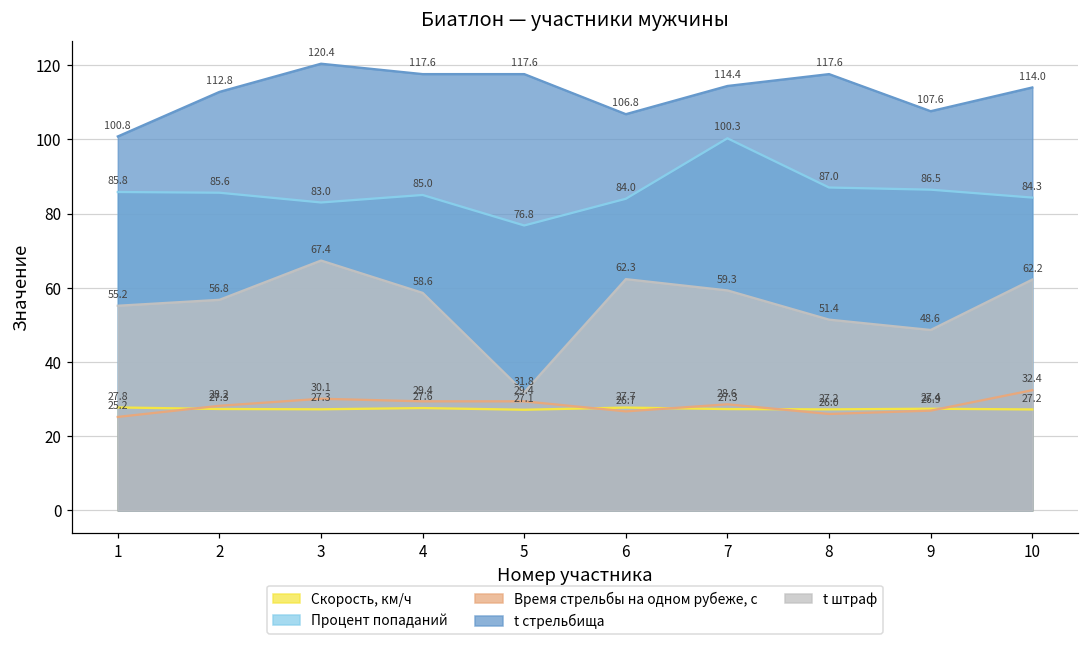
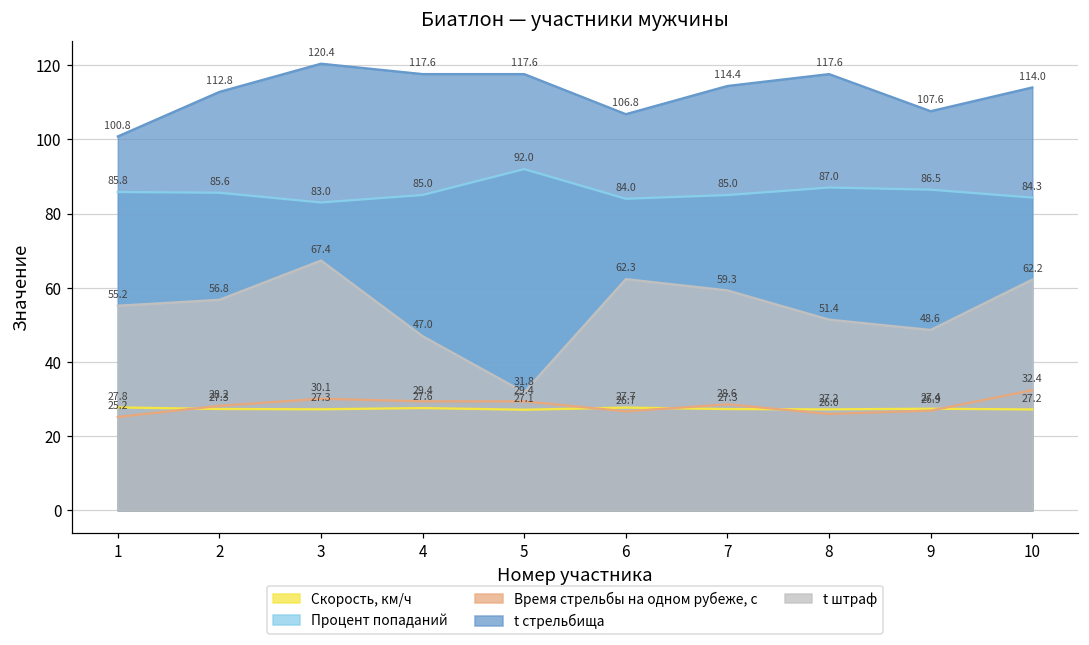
  {
    "Скорость, км/ч": {
      "1": 27.8
    },
    "Процент попаданий": {
      "1": 85.8,
      "2": 85.6,
      "3": 83.0,
      "4": 85.0,
-     "5": 76.8,
+     "5": 92.0,
      "6": 84.0,
-     "7": 100.3,
+     "7": 85.0,
      "8": 87.0,
      "9": 86.5,
      "10": 84.3
    },
    "Время стрельбы на одном рубеже, с": {
      "3": 30.1,
      "10": 32.4
    },
    "t стрельбища": {
      "1": 100.8,
      "2": 112.8,
      "3": 120.4,
      "4": 117.6,
      "5": 117.6,
      "6": 106.8,
      "7": 114.4,
      "8": 117.6,
      "9": 107.6,
      "10": 114.0
    },
    "t штраф": {
      "1": 55.2,
      "2": 56.8,
      "3": 67.4,
-     "4": 58.6,
+     "4": 47.0,
      "6": 62.3,
      "7": 59.3,
      "8": 51.4,
      "9": 48.6,
      "10": 62.2
    }
  }
